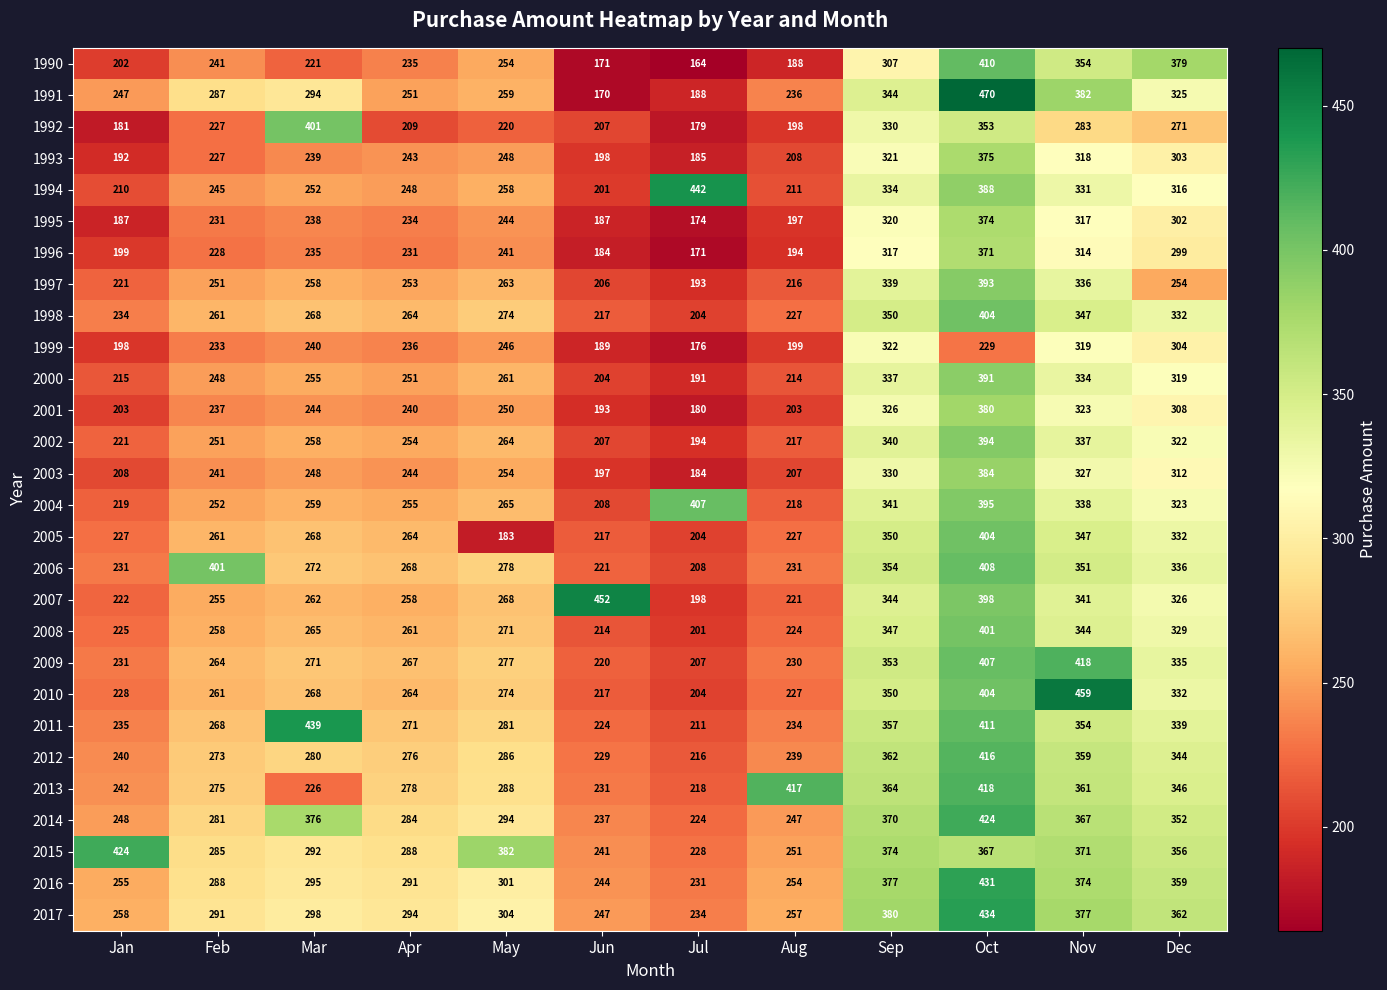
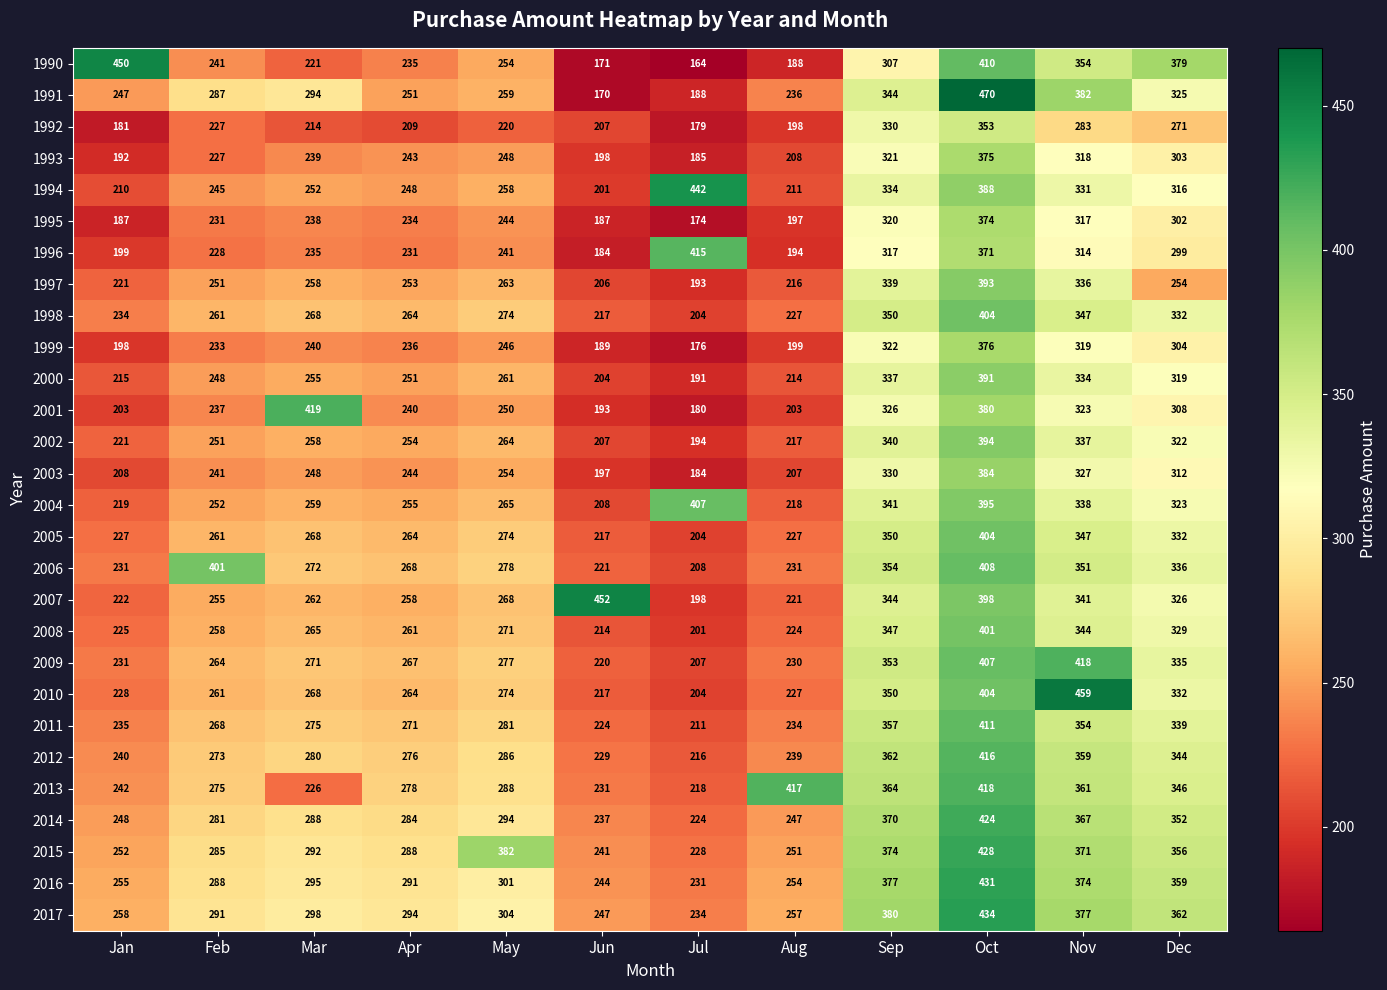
  {
    "1990": {
-     "Jan": 202,
+     "Jan": 450,
      "Feb": 241,
      "Mar": 221,
      "Apr": 235,
      "May": 254,
      "Jun": 171,
      "Jul": 164,
      "Aug": 188,
      "Sep": 307,
      "Oct": 410,
      "Nov": 354,
      "Dec": 379
    },
    "1992": {
      "Jan": 181,
      "Feb": 227,
-     "Mar": 401,
+     "Mar": 214,
      "Apr": 209,
      "May": 220,
      "Jun": 207,
      "Jul": 179,
      "Aug": 198,
      "Sep": 330,
      "Oct": 353,
      "Nov": 283,
      "Dec": 271
    },
    "1996": {
      "Jan": 199,
      "Feb": 228,
      "Mar": 235,
      "Apr": 231,
      "May": 241,
      "Jun": 184,
-     "Jul": 171,
+     "Jul": 415,
      "Aug": 194,
      "Sep": 317,
      "Oct": 371,
      "Nov": 314,
      "Dec": 299
    },
    "1999": {
      "Jan": 198,
      "Feb": 233,
      "Mar": 240,
      "Apr": 236,
      "May": 246,
      "Jun": 189,
      "Jul": 176,
      "Aug": 199,
      "Sep": 322,
-     "Oct": 229,
+     "Oct": 376,
      "Nov": 319,
      "Dec": 304
    },
    "2001": {
      "Jan": 203,
      "Feb": 237,
-     "Mar": 244,
+     "Mar": 419,
      "Apr": 240,
      "May": 250,
      "Jun": 193,
      "Jul": 180,
      "Aug": 203,
      "Sep": 326,
      "Oct": 380,
      "Nov": 323,
      "Dec": 308
    },
    "2005": {
      "Jan": 227,
      "Feb": 261,
      "Mar": 268,
      "Apr": 264,
-     "May": 183,
+     "May": 274,
      "Jun": 217,
      "Jul": 204,
      "Aug": 227,
      "Sep": 350,
      "Oct": 404,
      "Nov": 347,
      "Dec": 332
    },
    "2011": {
      "Jan": 235,
      "Feb": 268,
-     "Mar": 439,
+     "Mar": 275,
      "Apr": 271,
      "May": 281,
      "Jun": 224,
      "Jul": 211,
      "Aug": 234,
      "Sep": 357,
      "Oct": 411,
      "Nov": 354,
      "Dec": 339
    },
    "2014": {
      "Jan": 248,
      "Feb": 281,
-     "Mar": 376,
+     "Mar": 288,
      "Apr": 284,
      "May": 294,
      "Jun": 237,
      "Jul": 224,
      "Aug": 247,
      "Sep": 370,
      "Oct": 424,
      "Nov": 367,
      "Dec": 352
    },
    "2015": {
-     "Jan": 424,
+     "Jan": 252,
      "Feb": 285,
      "Mar": 292,
      "Apr": 288,
      "May": 382,
      "Jun": 241,
      "Jul": 228,
      "Aug": 251,
      "Sep": 374,
-     "Oct": 367,
+     "Oct": 428,
      "Nov": 371,
      "Dec": 356
    }
  }
